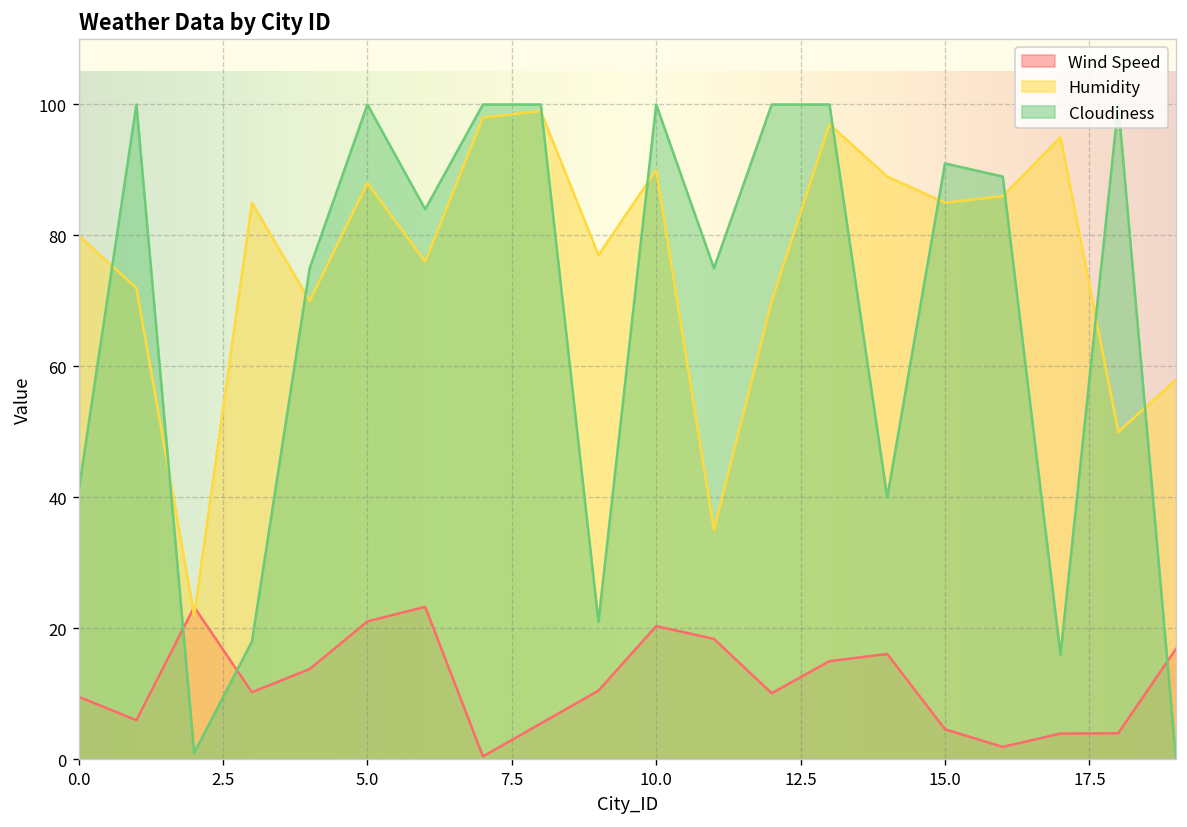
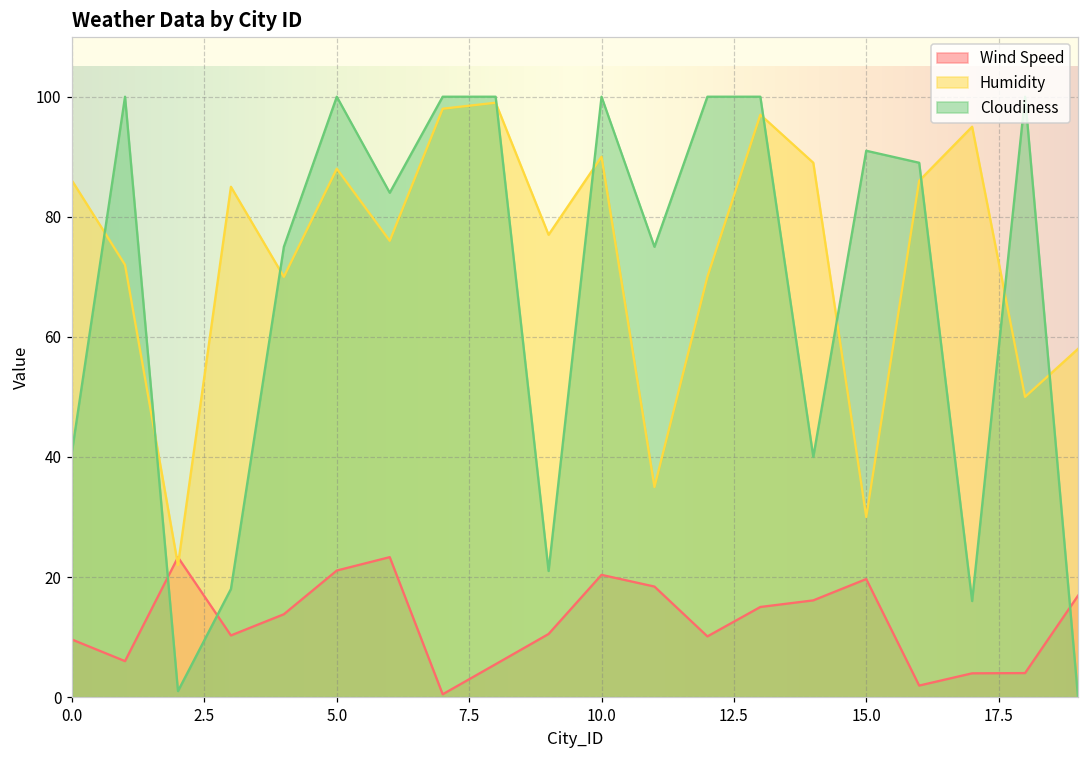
  {
    "Wind Speed": {
      "0.0": 10,
      "5.0": 21,
      "10.0": 20,
-     "15.0": 5
+     "15.0": 20
    },
    "Humidity": {
-     "0.0": 80,
+     "0.0": 86,
      "5.0": 88,
      "10.0": 90,
-     "15.0": 85
+     "15.0": 30
    },
    "Cloudiness": {
      "0.0": 41,
      "5.0": 100,
      "10.0": 100,
      "15.0": 91
    }
  }
